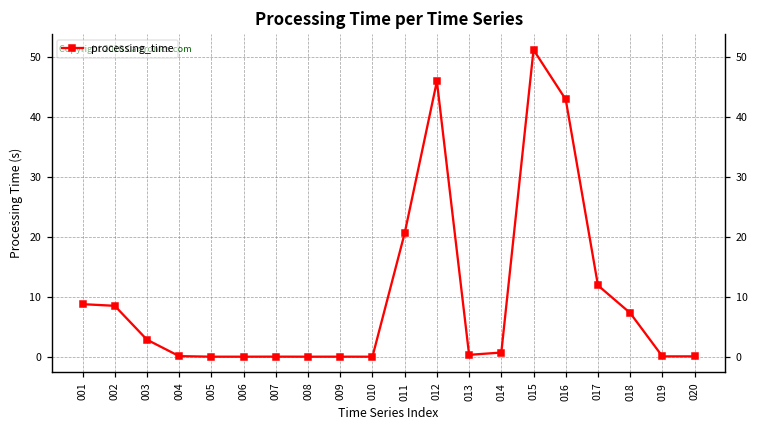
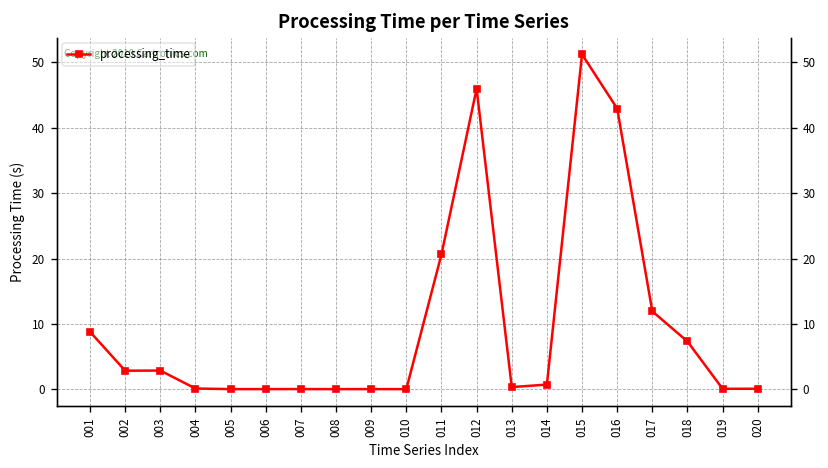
  {
    "001": 9,
-   "002": 9,
+   "002": 3,
    "003": 3,
    "004": 0,
    "005": 0,
    "006": 0,
    "007": 0,
    "008": 0,
    "009": 0,
    "010": 0,
    "011": 21,
    "012": 46,
    "013": 0,
    "014": 1,
    "015": 51,
    "016": 43,
    "017": 12,
    "018": 7,
    "019": 0,
    "020": 0
  }
